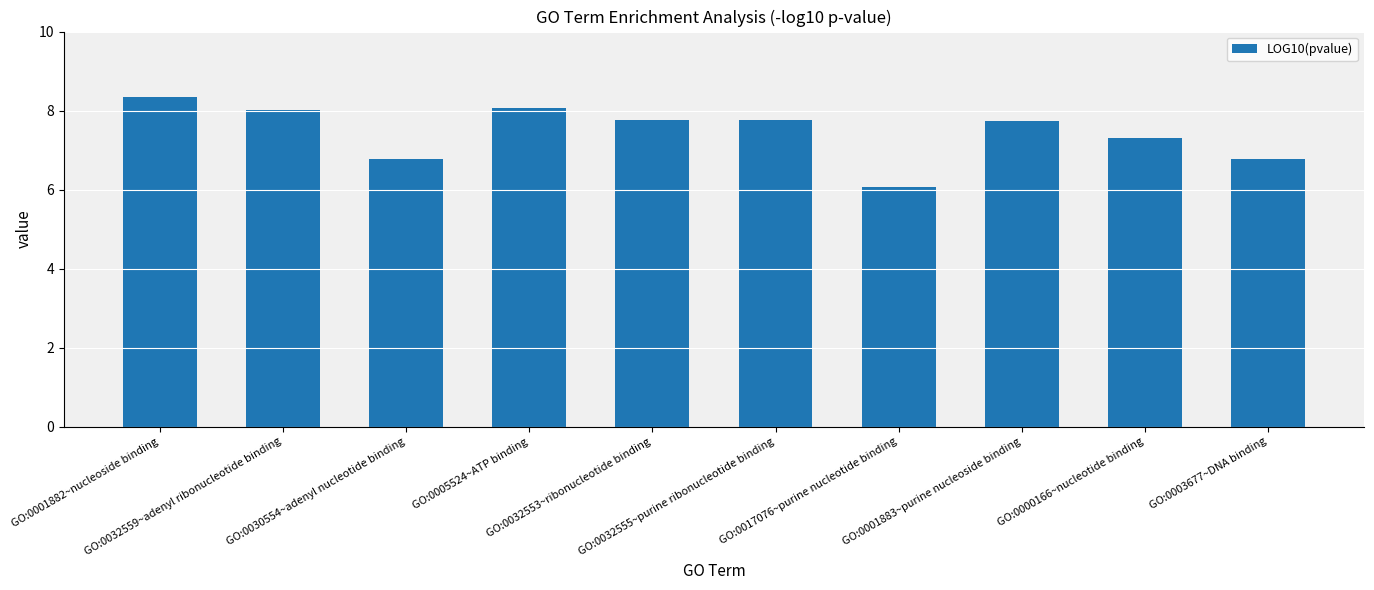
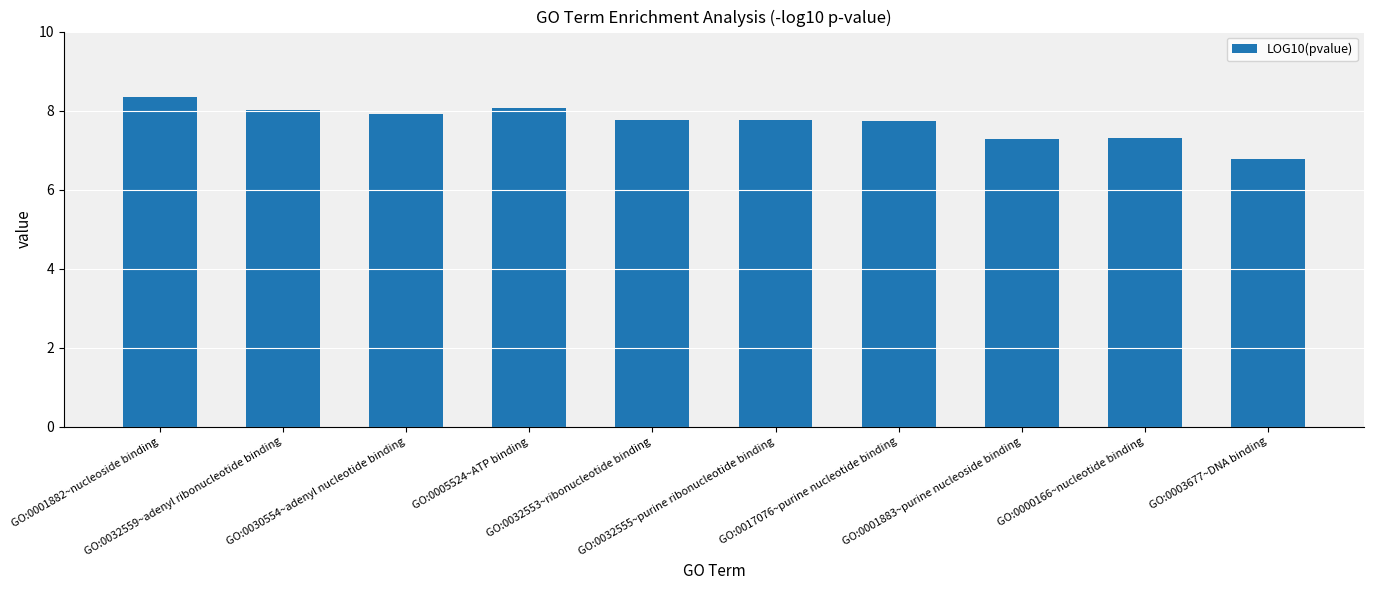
  {
    "GO:0001882~nucleoside binding": 8.3,
    "GO:0032559~adenyl ribonucleotide binding": 8.0,
-   "GO:0030554~adenyl nucleotide binding": 6.8,
+   "GO:0030554~adenyl nucleotide binding": 7.9,
    "GO:0005524~ATP binding": 8.1,
    "GO:0032553~ribonucleotide binding": 7.8,
    "GO:0032555~purine ribonucleotide binding": 7.8,
-   "GO:0017076~purine nucleotide binding": 6.1,
-   "GO:0001883~purine nucleoside binding": 7.7,
+   "GO:0017076~purine nucleotide binding": 7.7,
+   "GO:0001883~purine nucleoside binding": 7.3,
    "GO:0000166~nucleotide binding": 7.3,
    "GO:0003677~DNA binding": 6.8
  }
